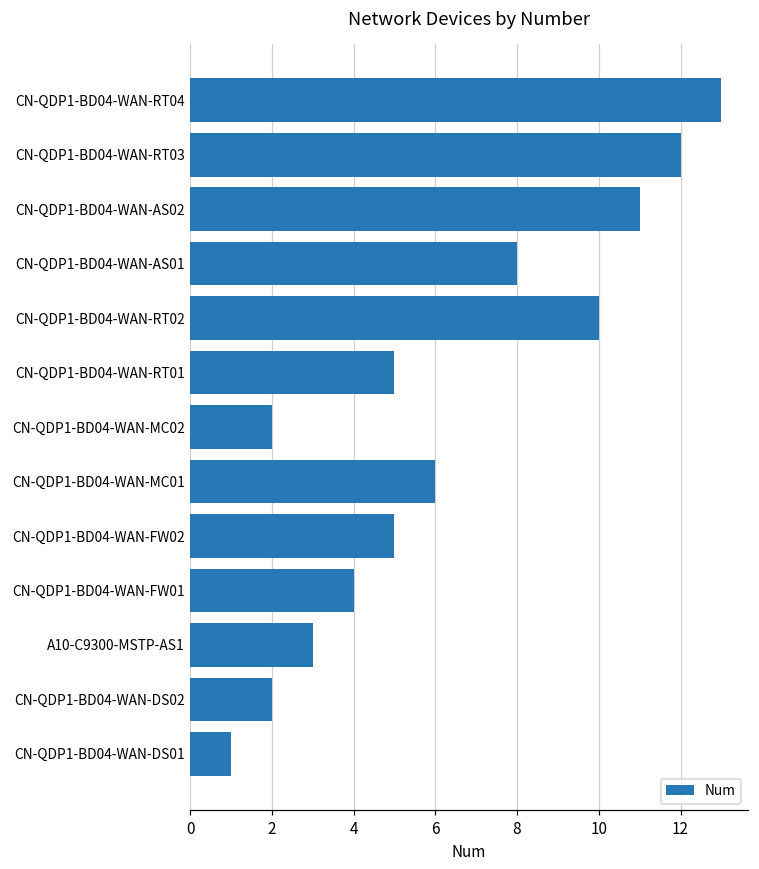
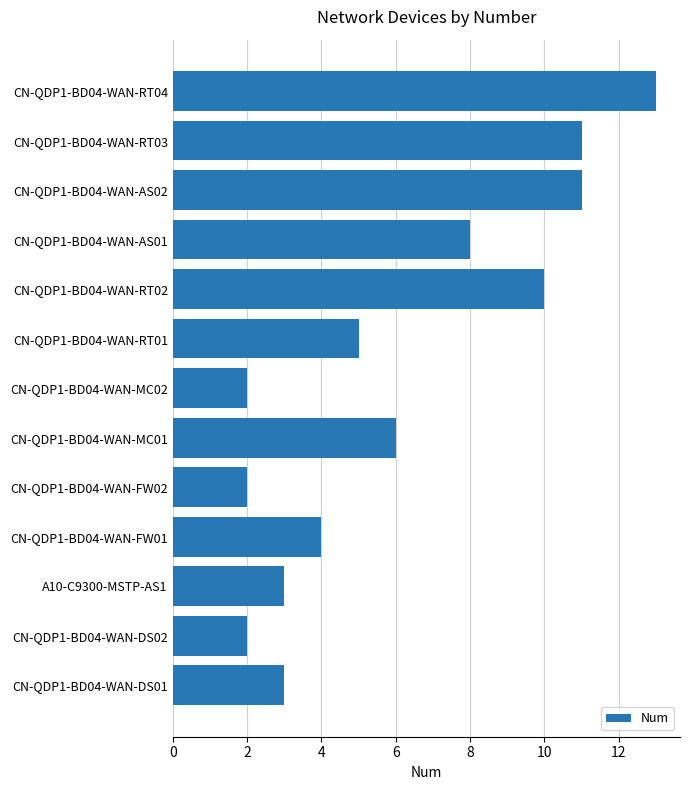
  {
    "CN-QDP1-BD04-WAN-RT04": 13,
-   "CN-QDP1-BD04-WAN-RT03": 12,
+   "CN-QDP1-BD04-WAN-RT03": 11,
    "CN-QDP1-BD04-WAN-AS02": 11,
    "CN-QDP1-BD04-WAN-AS01": 8,
    "CN-QDP1-BD04-WAN-RT02": 10,
    "CN-QDP1-BD04-WAN-RT01": 5,
    "CN-QDP1-BD04-WAN-MC02": 2,
    "CN-QDP1-BD04-WAN-MC01": 6,
-   "CN-QDP1-BD04-WAN-FW02": 5,
+   "CN-QDP1-BD04-WAN-FW02": 2,
    "CN-QDP1-BD04-WAN-FW01": 4,
    "A10-C9300-MSTP-AS1": 3,
    "CN-QDP1-BD04-WAN-DS02": 2,
-   "CN-QDP1-BD04-WAN-DS01": 1
+   "CN-QDP1-BD04-WAN-DS01": 3
  }
